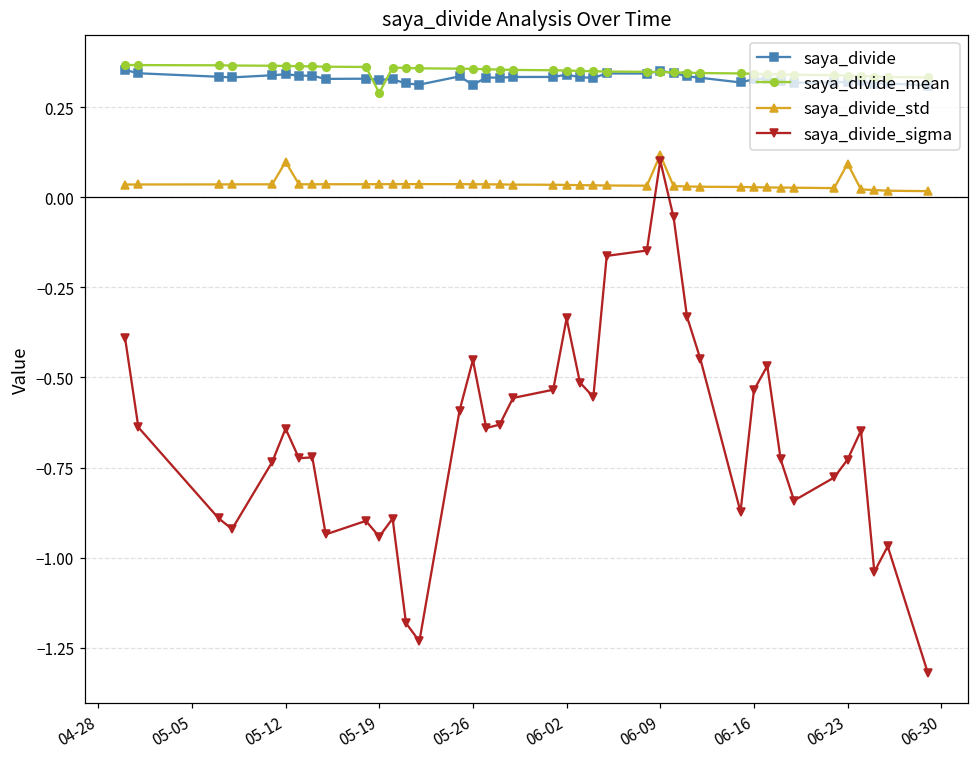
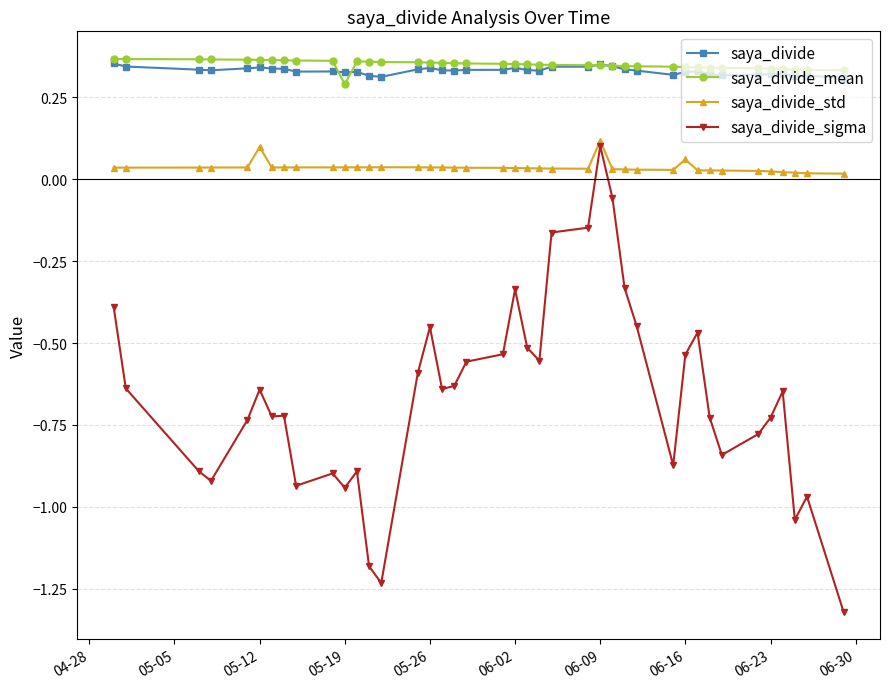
  {
    "saya_divide": {
      "05-12": 0.34,
      "05-19": 0.33,
-     "05-26": 0.31,
+     "05-26": 0.34,
      "06-02": 0.34
    },
    "saya_divide_mean": {
      "05-12": 0.36,
      "05-19": 0.29,
      "05-26": 0.36,
      "06-02": 0.35
    },
    "saya_divide_std": {
      "05-12": 0.10,
      "05-19": 0.04,
      "05-26": 0.04,
      "06-02": 0.03,
      "06-09": 0.12,
-     "06-16": 0.03,
-     "06-23": 0.09
+     "06-16": 0.06,
+     "06-23": 0.02
    },
    "saya_divide_sigma": {
      "05-12": -0.64,
      "05-19": -0.94,
      "05-26": -0.45,
      "06-02": -0.34,
      "06-09": 0.10,
      "06-16": -0.54,
      "06-23": -0.73
    }
  }
